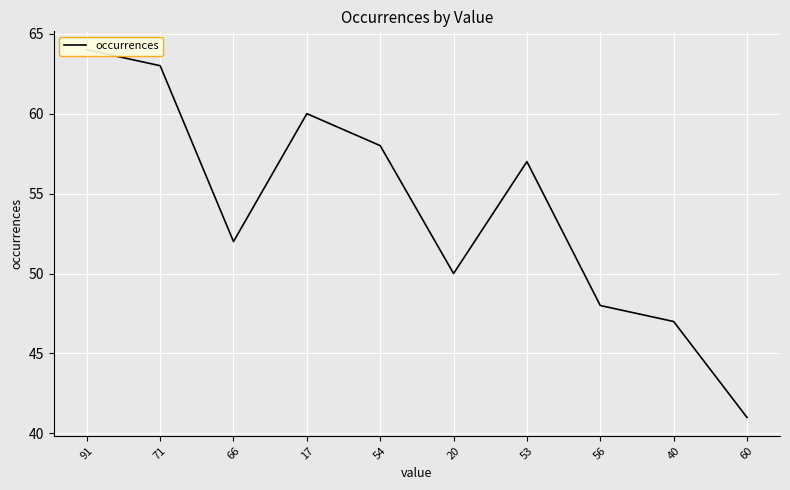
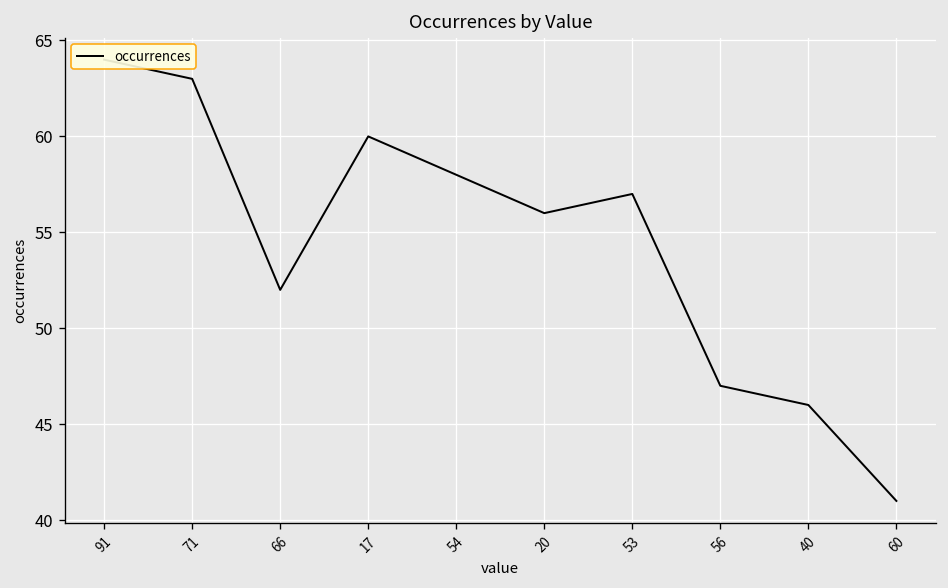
  {
    "71": 63,
    "66": 52,
    "17": 60,
    "54": 58,
-   "20": 50,
+   "20": 56,
    "53": 57,
-   "56": 48,
-   "40": 47,
+   "56": 47,
+   "40": 46,
    "60": 41
  }
